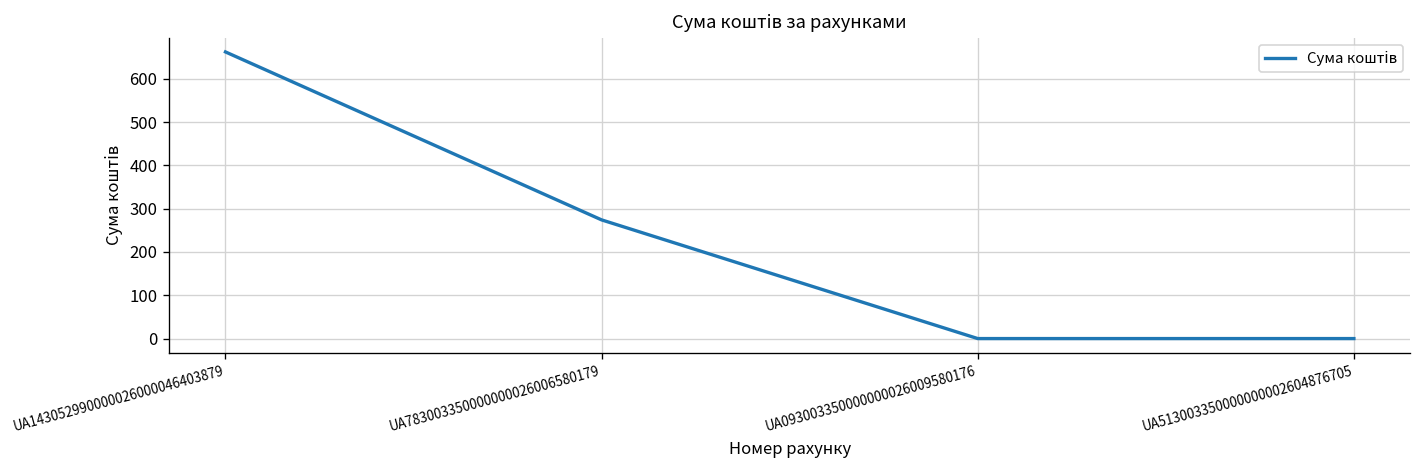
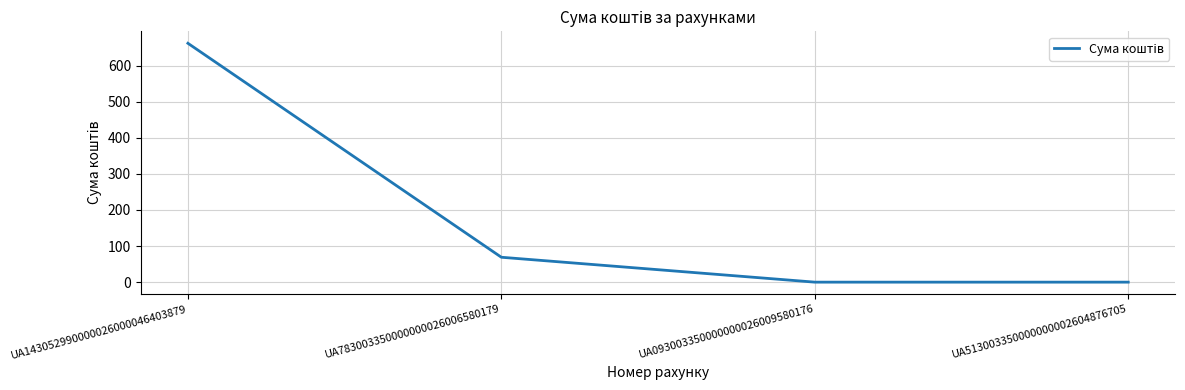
  {
    "UA143052990000026000046403879": 660,
-   "UA783003350000000026006580179": 270,
+   "UA783003350000000026006580179": 70,
    "UA093003350000000026009580176": 0,
    "UA513003350000000002604876705": 0
  }
